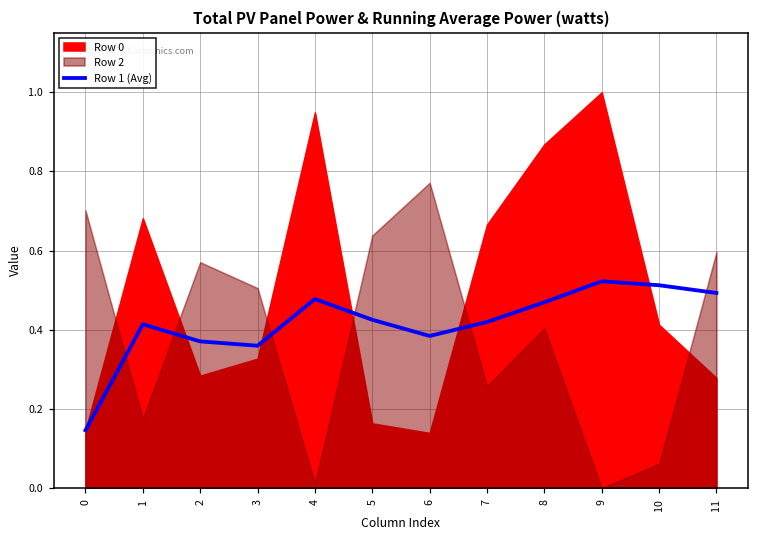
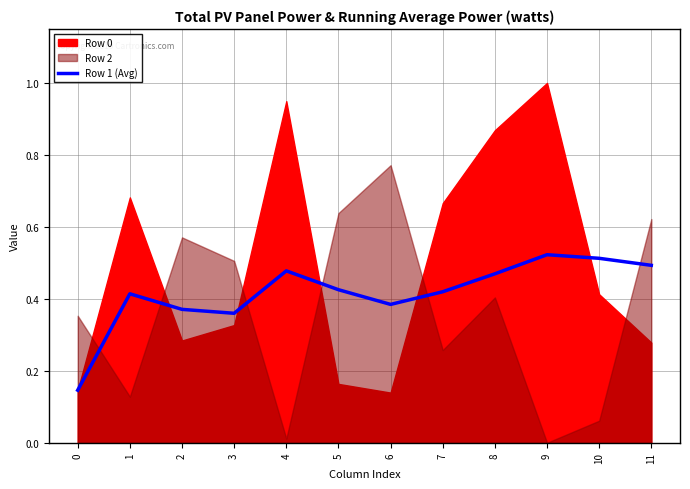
  {
    "Row 1 (Avg)": {
      "1": 0.41,
      "2": 0.37,
      "3": 0.36,
      "4": 0.48,
      "5": 0.43,
      "6": 0.38,
      "7": 0.42,
      "8": 0.47,
      "9": 0.52,
      "10": 0.51,
      "11": 0.49
    },
    "Row 0": {
      "1": 0.68,
      "2": 0.28,
      "3": 0.33,
      "4": 0.95,
      "5": 0.16,
      "6": 0.14,
      "7": 0.67,
      "8": 0.87,
      "9": 1.00,
      "10": 0.41,
      "11": 0.28
    },
    "Row 2": {
-     "0": 0.70,
-     "1": 0.18,
+     "0": 0.35,
+     "1": 0.13,
      "2": 0.57,
      "3": 0.51,
      "4": 0.01,
      "5": 0.64,
      "6": 0.77,
      "7": 0.26,
      "8": 0.40,
      "9": 0.00,
      "10": 0.06,
-     "11": 0.60
+     "11": 0.62
    }
  }
